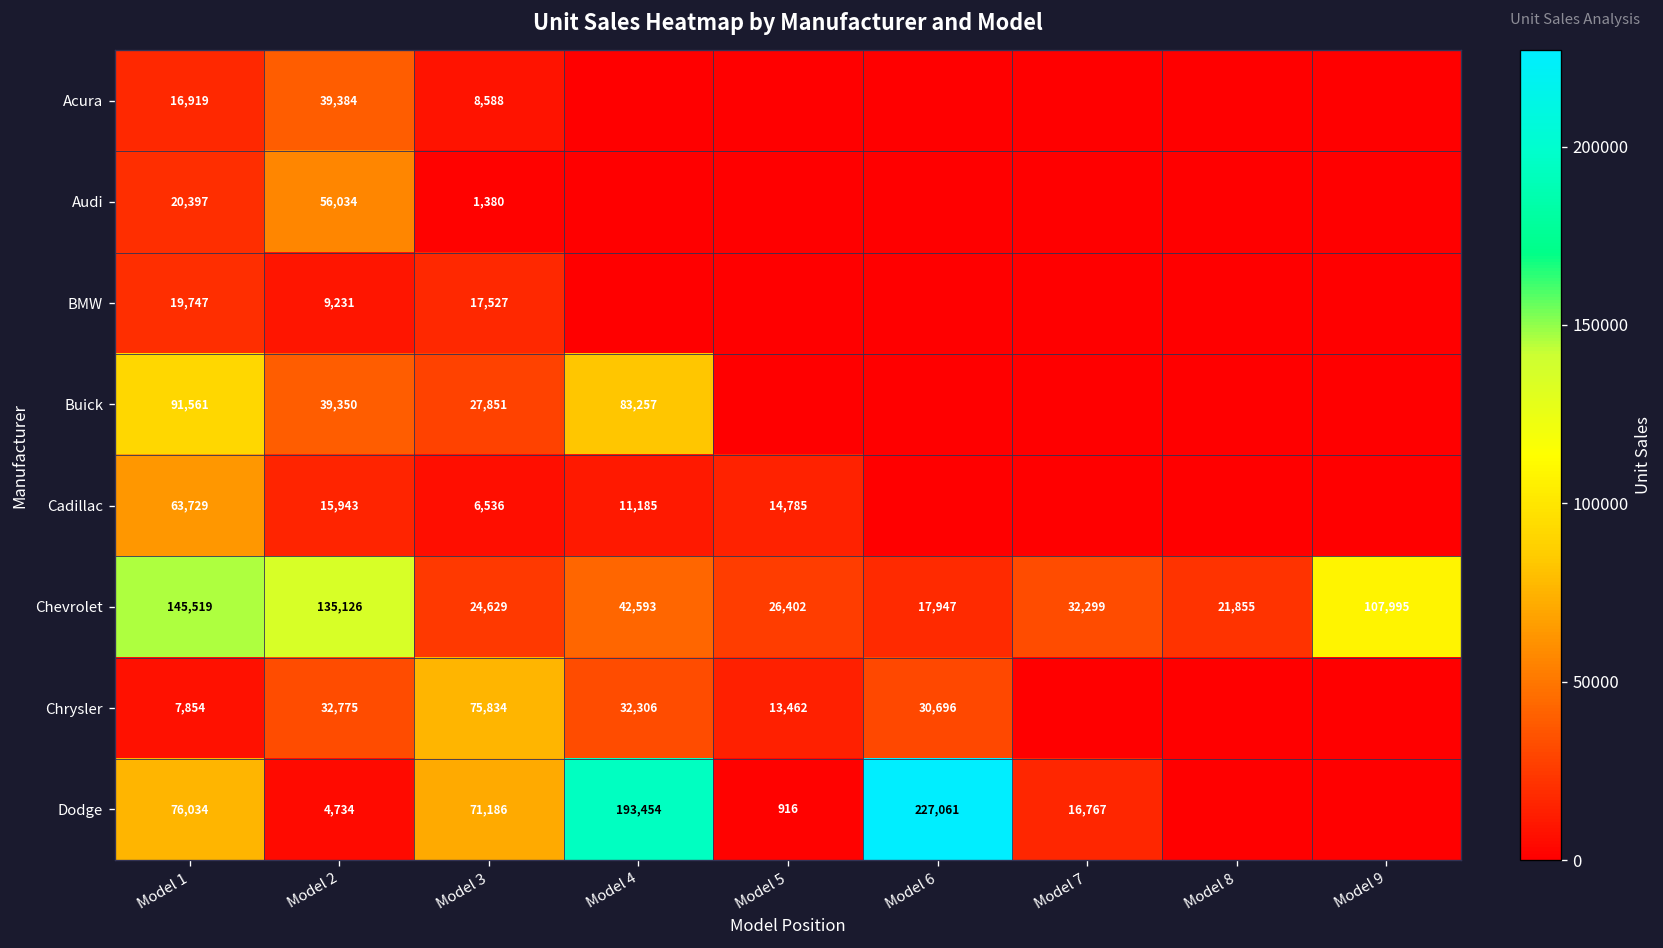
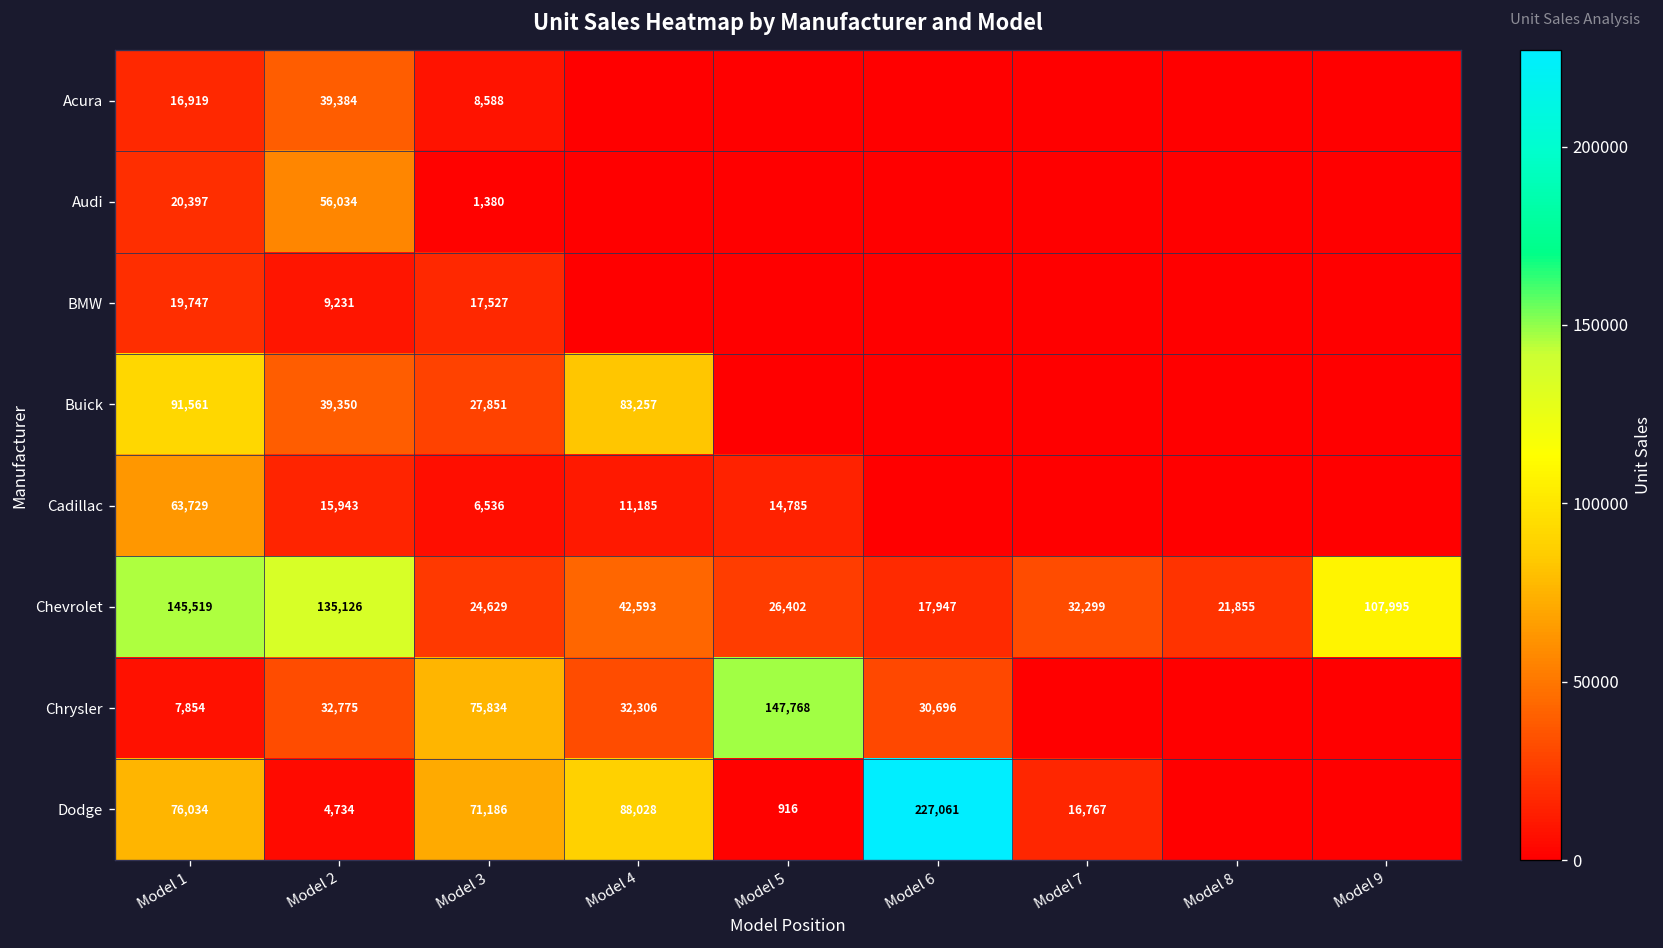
  {
    "Acura": {
      "Model 1": "16,919",
      "Model 2": "39,384",
      "Model 3": "8,588"
    },
    "Audi": {
      "Model 1": "20,397",
      "Model 2": "56,034",
      "Model 3": "1,380"
    },
    "BMW": {
      "Model 1": "19,747",
      "Model 2": "9,231",
      "Model 3": "17,527"
    },
    "Buick": {
      "Model 1": "91,561",
      "Model 2": "39,350",
      "Model 3": "27,851",
      "Model 4": "83,257"
    },
    "Cadillac": {
      "Model 1": "63,729",
      "Model 2": "15,943",
      "Model 3": "6,536",
      "Model 4": "11,185",
      "Model 5": "14,785"
    },
    "Chevrolet": {
      "Model 1": "145,519",
      "Model 2": "135,126",
      "Model 3": "24,629",
      "Model 4": "42,593",
      "Model 5": "26,402",
      "Model 6": "17,947",
      "Model 7": "32,299",
      "Model 8": "21,855",
      "Model 9": "107,995"
    },
    "Chrysler": {
      "Model 1": "7,854",
      "Model 2": "32,775",
      "Model 3": "75,834",
      "Model 4": "32,306",
-     "Model 5": "13,462",
+     "Model 5": "147,768",
      "Model 6": "30,696"
    },
    "Dodge": {
      "Model 1": "76,034",
      "Model 2": "4,734",
      "Model 3": "71,186",
-     "Model 4": "193,454",
+     "Model 4": "88,028",
      "Model 5": "916",
      "Model 6": "227,061",
      "Model 7": "16,767"
    }
  }
